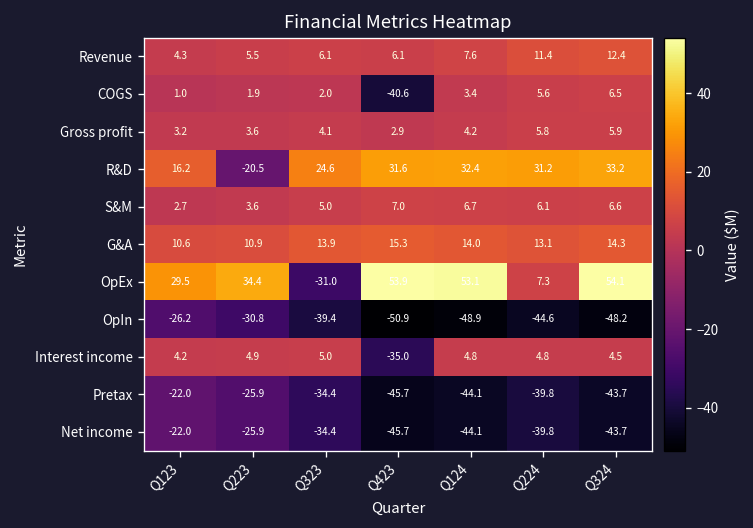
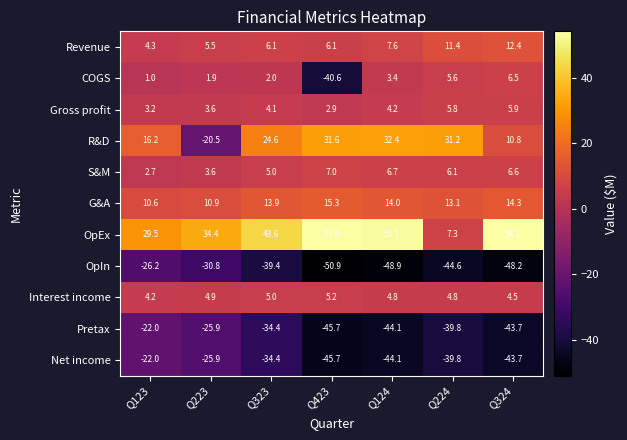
  {
    "Revenue": {
      "Q123": 4.3,
      "Q223": 5.5,
      "Q323": 6.1,
      "Q423": 6.1,
      "Q124": 7.6,
      "Q224": 11.4,
      "Q324": 12.4
    },
    "COGS": {
      "Q123": 1.0,
      "Q223": 1.9,
      "Q323": 2.0,
      "Q423": -40.6,
      "Q124": 3.4,
      "Q224": 5.6,
      "Q324": 6.5
    },
    "Gross profit": {
      "Q123": 3.2,
      "Q223": 3.6,
      "Q323": 4.1,
      "Q423": 2.9,
      "Q124": 4.2,
      "Q224": 5.8,
      "Q324": 5.9
    },
    "R&D": {
      "Q123": 16.2,
      "Q223": -20.5,
      "Q323": 24.6,
      "Q423": 31.6,
      "Q124": 32.4,
      "Q224": 31.2,
-     "Q324": 33.2
+     "Q324": 10.8
    },
    "S&M": {
      "Q123": 2.7,
      "Q223": 3.6,
      "Q323": 5.0,
      "Q423": 7.0,
      "Q124": 6.7,
      "Q224": 6.1,
      "Q324": 6.6
    },
    "G&A": {
      "Q123": 10.6,
      "Q223": 10.9,
      "Q323": 13.9,
      "Q423": 15.3,
      "Q124": 14.0,
      "Q224": 13.1,
      "Q324": 14.3
    },
    "OpEx": {
      "Q123": 29.5,
      "Q223": 34.4,
-     "Q323": -31.0,
+     "Q323": 43.6,
      "Q423": 53.9,
      "Q124": 53.1,
      "Q224": 7.3,
      "Q324": 54.1
    },
    "OpIn": {
      "Q123": -26.2,
      "Q223": -30.8,
      "Q323": -39.4,
      "Q423": -50.9,
      "Q124": -48.9,
      "Q224": -44.6,
      "Q324": -48.2
    },
    "Interest income": {
      "Q123": 4.2,
      "Q223": 4.9,
      "Q323": 5.0,
-     "Q423": -35.0,
+     "Q423": 5.2,
      "Q124": 4.8,
      "Q224": 4.8,
      "Q324": 4.5
    },
    "Pretax": {
      "Q123": -22.0,
      "Q223": -25.9,
      "Q323": -34.4,
      "Q423": -45.7,
      "Q124": -44.1,
      "Q224": -39.8,
      "Q324": -43.7
    },
    "Net income": {
      "Q123": -22.0,
      "Q223": -25.9,
      "Q323": -34.4,
      "Q423": -45.7,
      "Q124": -44.1,
      "Q224": -39.8,
      "Q324": -43.7
    }
  }
